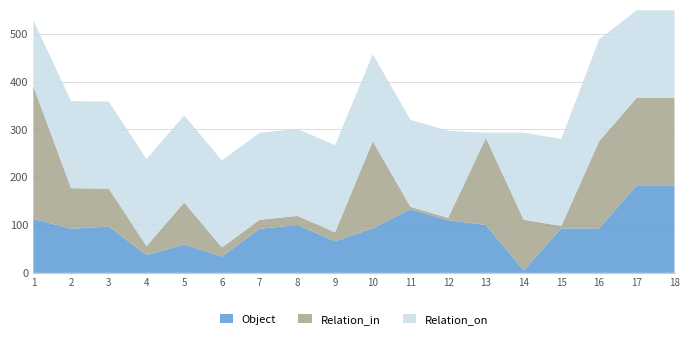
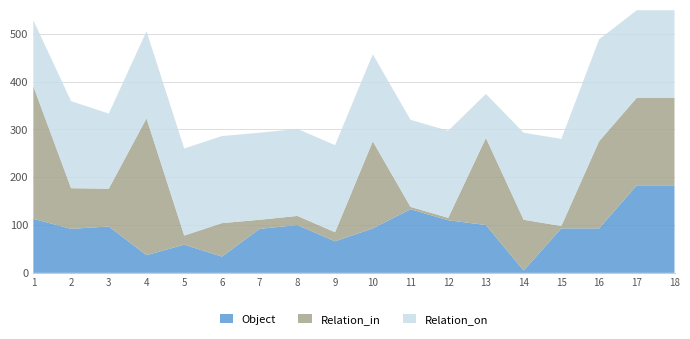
  {
    "Object": {
      "1": 110,
      "2": 90,
      "3": 100,
      "4": 40,
      "5": 60,
      "6": 30,
      "7": 90,
      "8": 100,
      "9": 70,
      "10": 90,
      "13": 100,
      "16": 90,
      "17": 180,
      "18": 180
    },
    "Relation_in": {
      "1": 280,
      "2": 90,
      "3": 80,
-     "4": 20,
-     "5": 90,
-     "6": 20,
+     "4": 290,
+     "5": 20,
+     "6": 70,
      "7": 20,
      "8": 20,
      "9": 20,
      "10": 180,
      "13": 180,
      "14": 110,
      "16": 180,
      "17": 180,
      "18": 180
    },
    "Relation_on": {
      "1": 140,
      "2": 180,
-     "3": 180,
+     "3": 160,
      "4": 180,
      "5": 180,
      "6": 180,
      "7": 180,
      "8": 180,
      "9": 180,
      "10": 180,
      "11": 180,
      "12": 180,
-     "13": 10,
+     "13": 90,
      "14": 180,
      "15": 180,
      "16": 210,
      "17": 180,
      "18": 180
    }
  }
